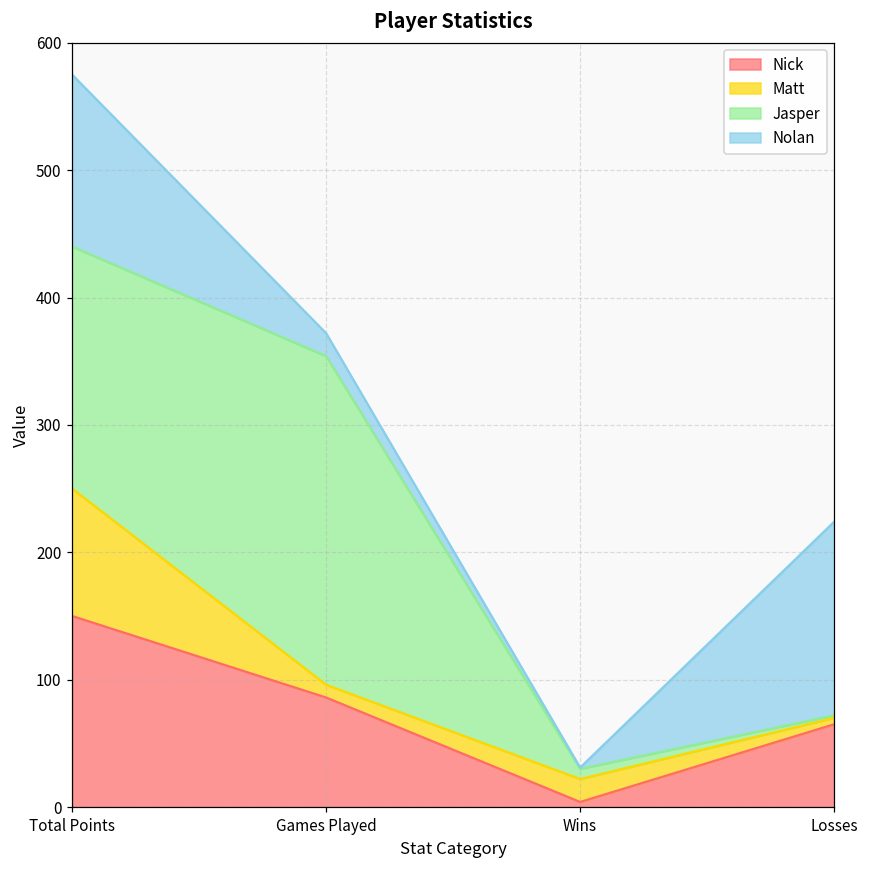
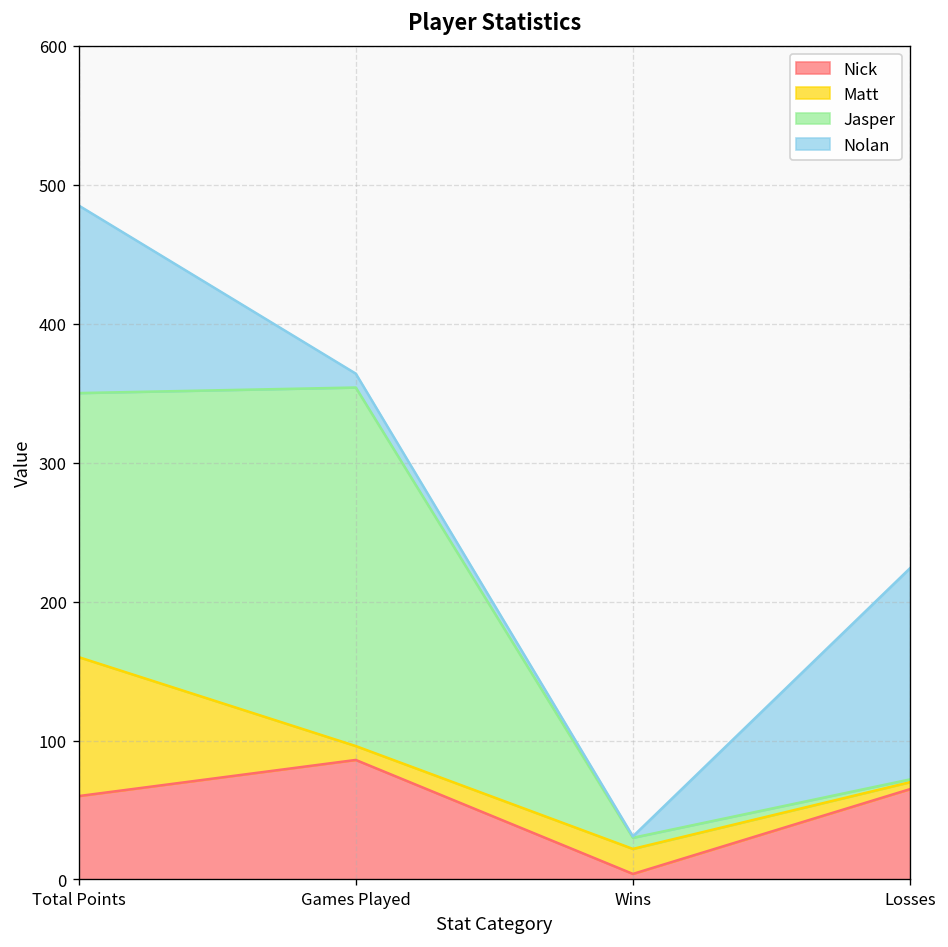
  {
    "Nick": {
-     "Total Points": 150,
+     "Total Points": 60,
      "Games Played": 86,
      "Wins": 4,
      "Losses": 65
    },
    "Matt": {
      "Total Points": 100,
      "Games Played": 10,
      "Wins": 18
    },
    "Jasper": {
      "Total Points": 190,
      "Games Played": 258
    },
    "Nolan": {
      "Total Points": 135,
-     "Games Played": 18,
+     "Games Played": 10,
      "Losses": 152
    }
  }
